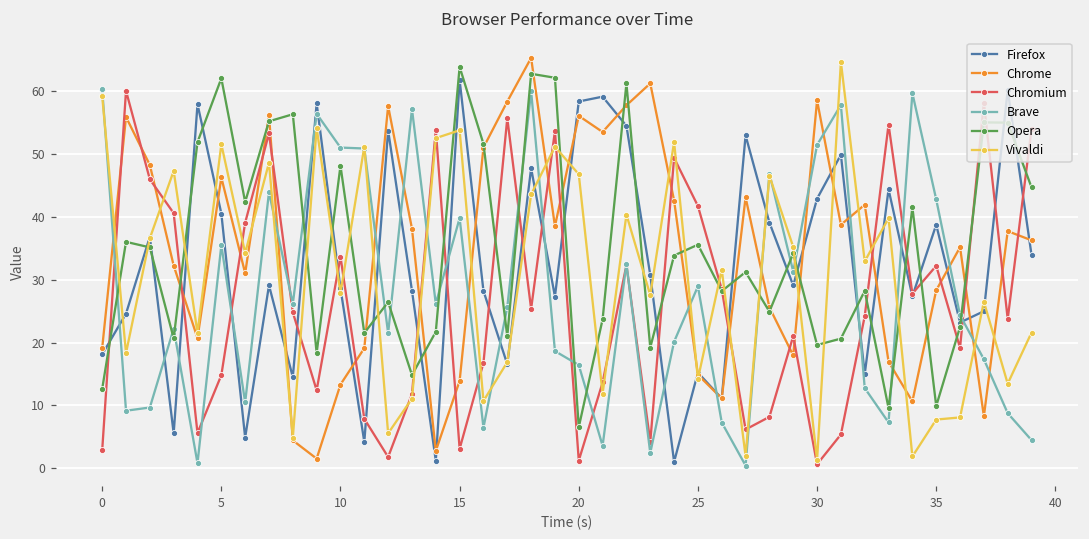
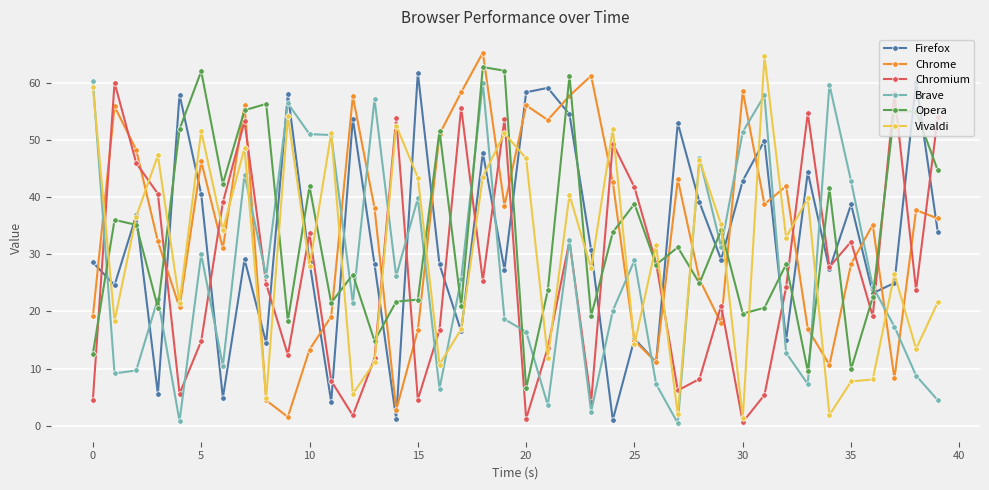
  {
    "Firefox": {
-     "0": 18,
+     "0": 29,
      "5": 41,
      "10": 29,
      "15": 62,
      "20": 58,
      "30": 43,
      "35": 39
    },
    "Chrome": {
      "0": 19,
      "5": 46,
      "10": 13,
-     "15": 14,
+     "15": 17,
      "20": 56,
      "30": 59,
      "35": 28
    },
    "Chromium": {
-     "0": 3,
+     "0": 5,
      "5": 15,
      "10": 34,
-     "15": 3,
+     "15": 5,
      "20": 1,
      "25": 42,
      "30": 1,
      "35": 32
    },
    "Brave": {
      "0": 60,
-     "5": 36,
+     "5": 30,
      "10": 51,
      "15": 40,
      "20": 16,
      "25": 29,
      "30": 51,
      "35": 43
    },
    "Opera": {
      "0": 13,
      "5": 62,
-     "10": 48,
-     "15": 64,
+     "10": 42,
+     "15": 22,
      "20": 7,
-     "25": 36,
+     "25": 39,
      "30": 20,
      "35": 10
    },
    "Vivaldi": {
      "0": 59,
      "5": 52,
      "10": 28,
-     "15": 54,
+     "15": 43,
      "20": 47,
      "25": 14,
      "30": 1,
      "35": 8
    }
  }
